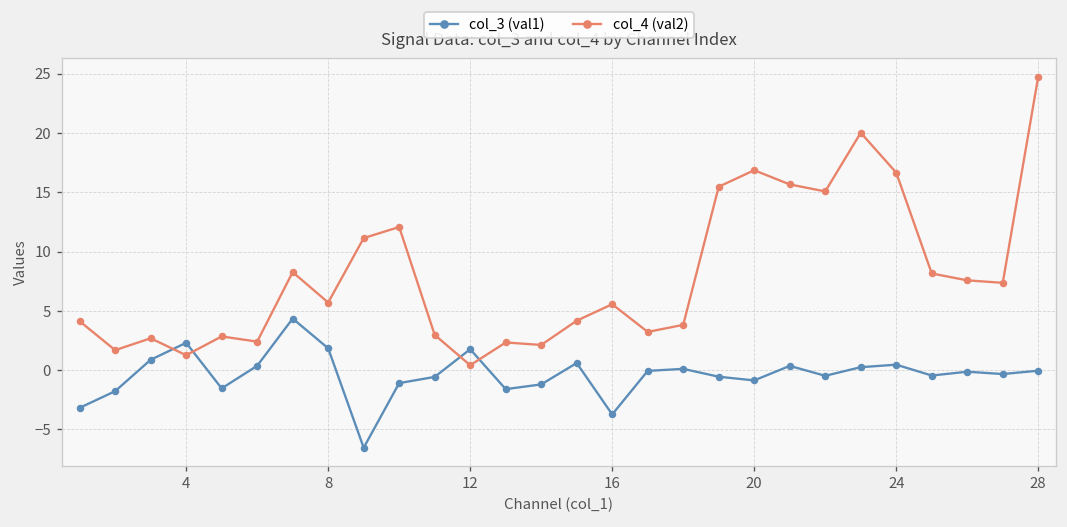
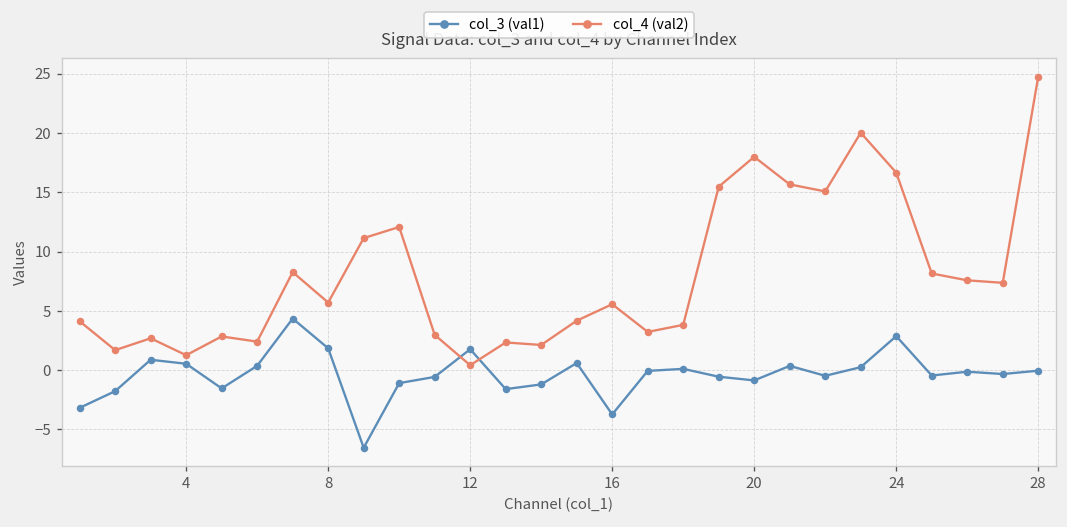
  {
    "col_3 (val1)": {
-     "4": 2,
+     "4": 1,
      "8": 2,
      "12": 2,
      "16": -4,
      "20": -1,
-     "24": 0,
+     "24": 3,
      "28": 0
    },
    "col_4 (val2)": {
      "4": 1,
      "8": 6,
      "12": 0,
      "16": 6,
-     "20": 17,
+     "20": 18,
      "24": 17,
      "28": 25
    }
  }
